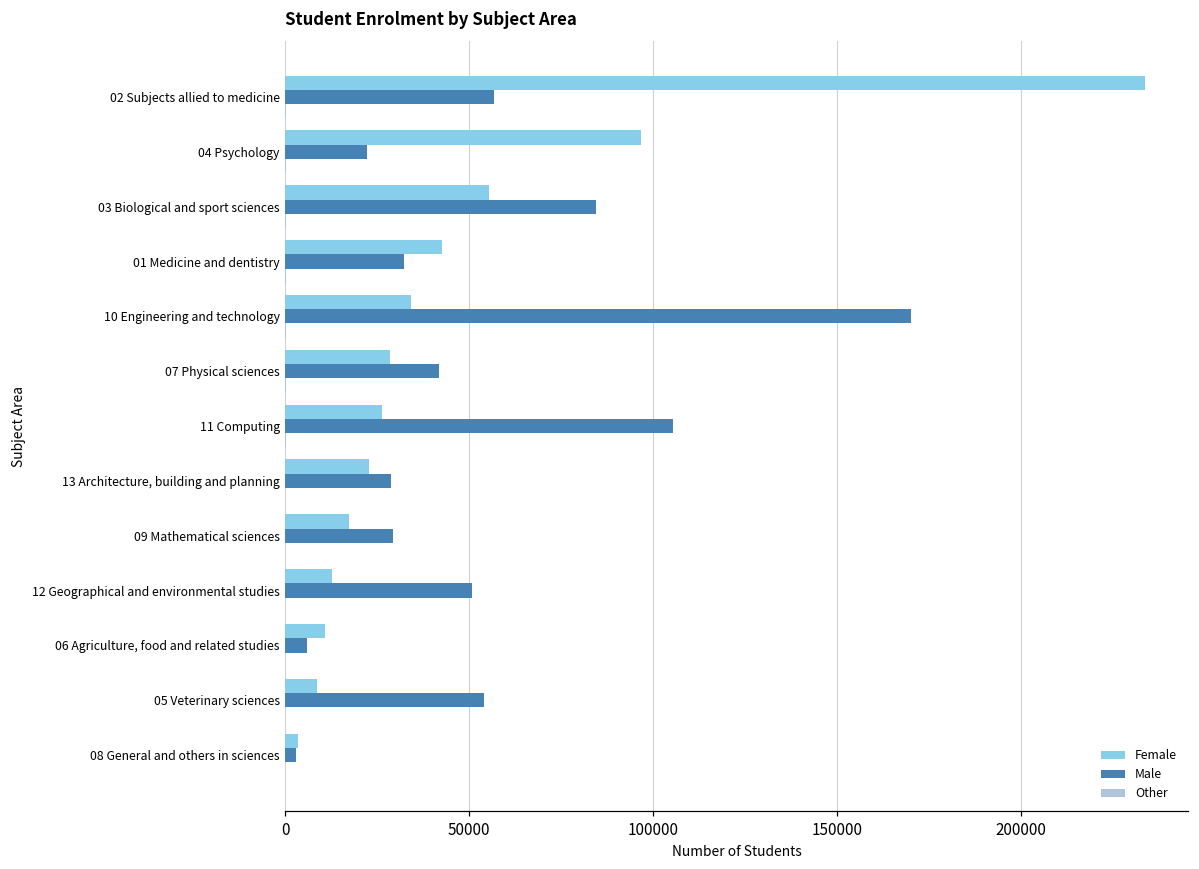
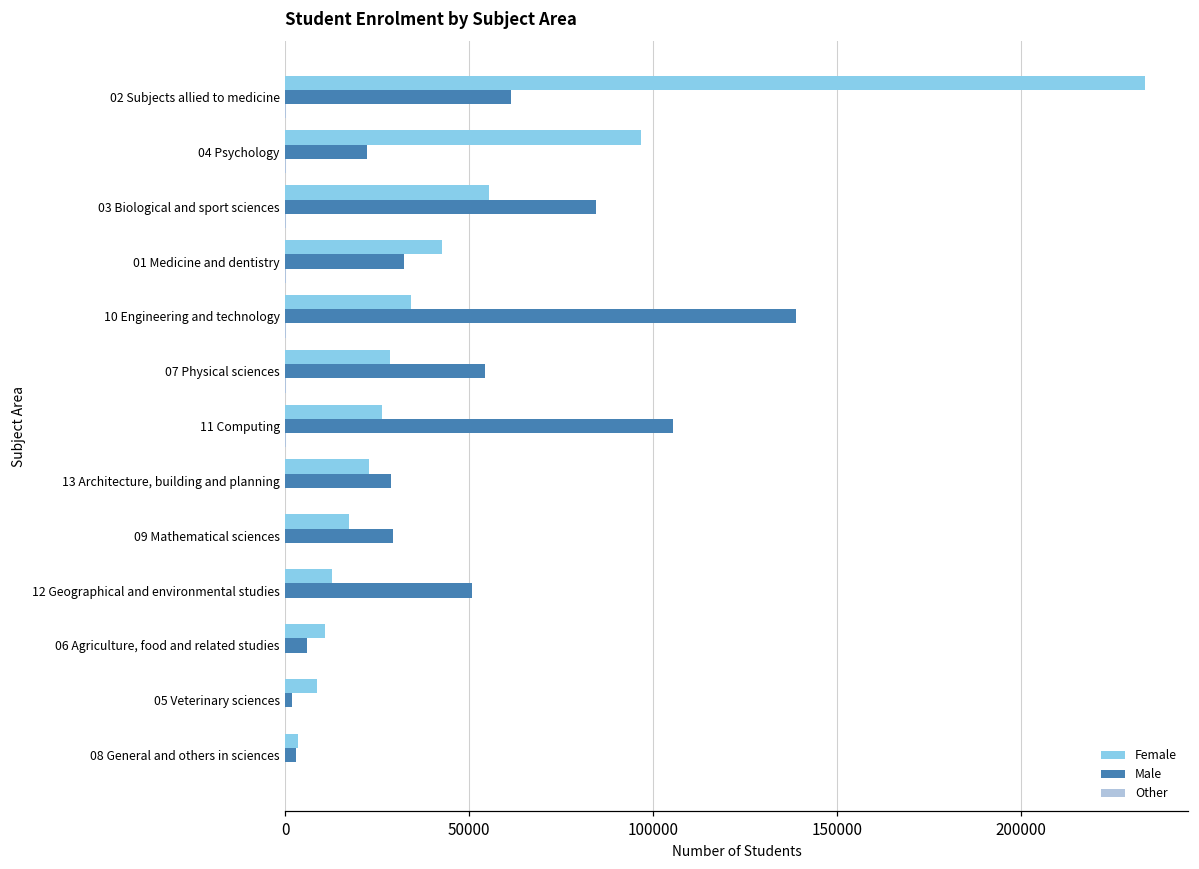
  {
    "Male": {
-     "02 Subjects allied to medicine": 57000,
+     "02 Subjects allied to medicine": 61000,
      "04 Psychology": 22000,
      "03 Biological and sport sciences": 85000,
      "01 Medicine and dentistry": 32000,
-     "10 Engineering and technology": 170000,
-     "07 Physical sciences": 42000,
+     "10 Engineering and technology": 139000,
+     "07 Physical sciences": 54000,
      "11 Computing": 105000,
      "13 Architecture, building and planning": 29000,
      "09 Mathematical sciences": 29000,
      "12 Geographical and environmental studies": 51000,
      "06 Agriculture, food and related studies": 6000,
-     "05 Veterinary sciences": 54000,
+     "05 Veterinary sciences": 2000,
      "08 General and others in sciences": 3000
    }
  }
